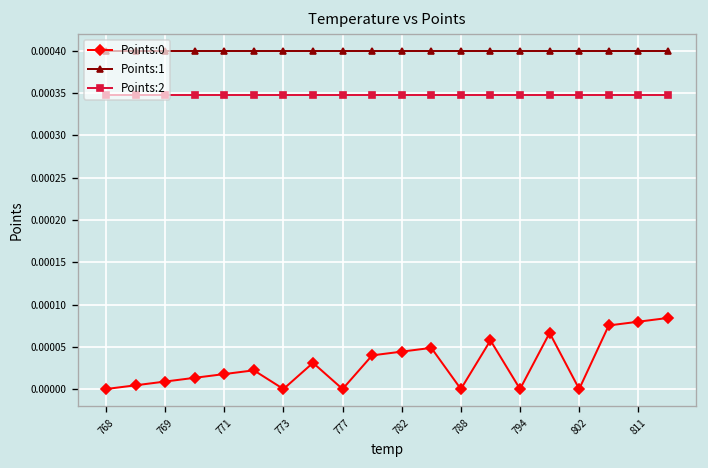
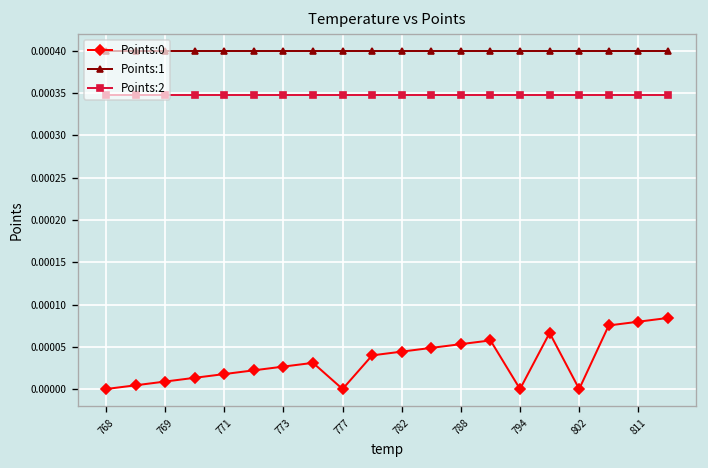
  {
    "Points:0": {
      "768": 0.00000,
      "769": 0.00001,
      "771": 0.00002,
-     "773": 0.00000,
+     "773": 0.00003,
      "777": 0.00000,
      "782": 0.00004,
-     "788": 0.0000,
+     "788": 0.0001,
      "794": 0.00000,
      "802": 0.00000,
      "811": 0.00008
    },
    "Points:1": {
      "771": 0.00040,
      "773": 0.00040,
      "777": 0.00040,
      "782": 0.00040,
      "788": 0.00040,
      "794": 0.00040,
      "802": 0.00040,
      "811": 0.00040
    },
    "Points:2": {
      "771": 0.00035,
      "773": 0.00035,
      "777": 0.00035,
      "782": 0.00035,
      "788": 0.00035,
      "794": 0.00035,
      "802": 0.00035,
      "811": 0.00035
    }
  }
